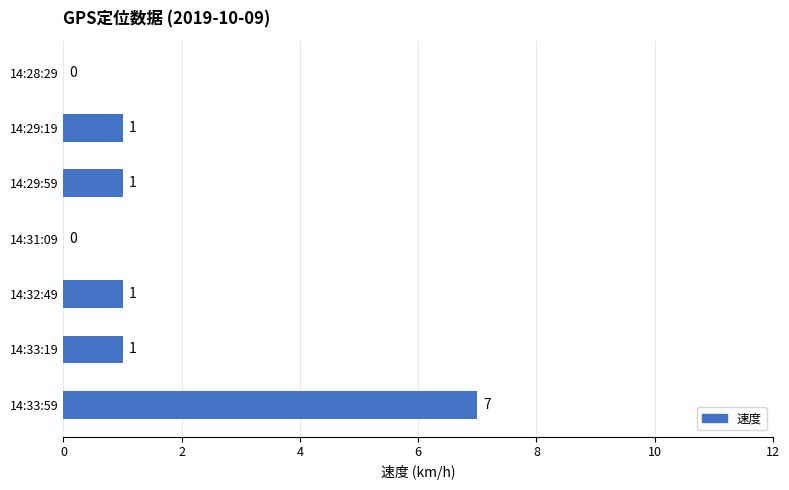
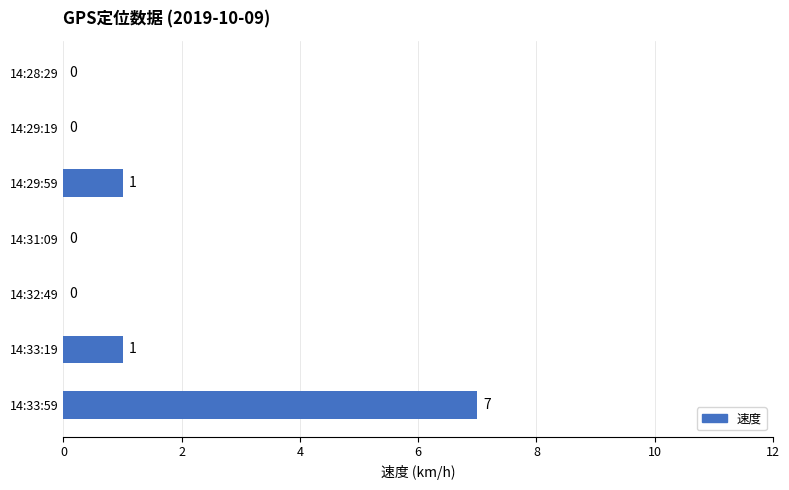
  {
    "14:28:29": 0,
-   "14:29:19": 1,
+   "14:29:19": 0,
    "14:29:59": 1,
    "14:31:09": 0,
-   "14:32:49": 1,
+   "14:32:49": 0,
    "14:33:19": 1,
    "14:33:59": 7
  }
